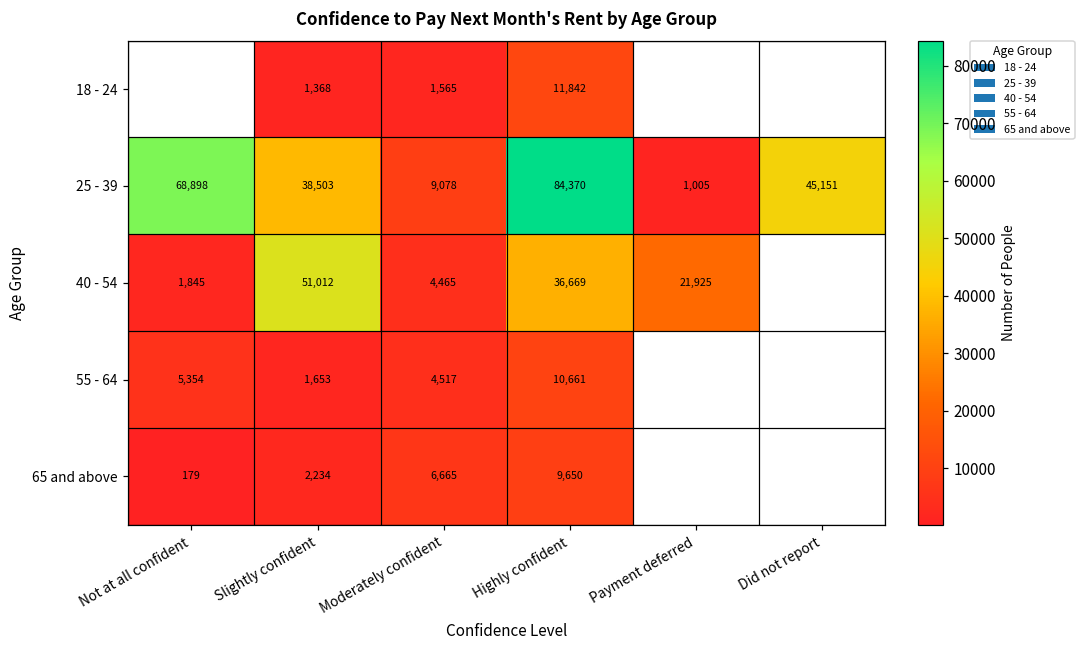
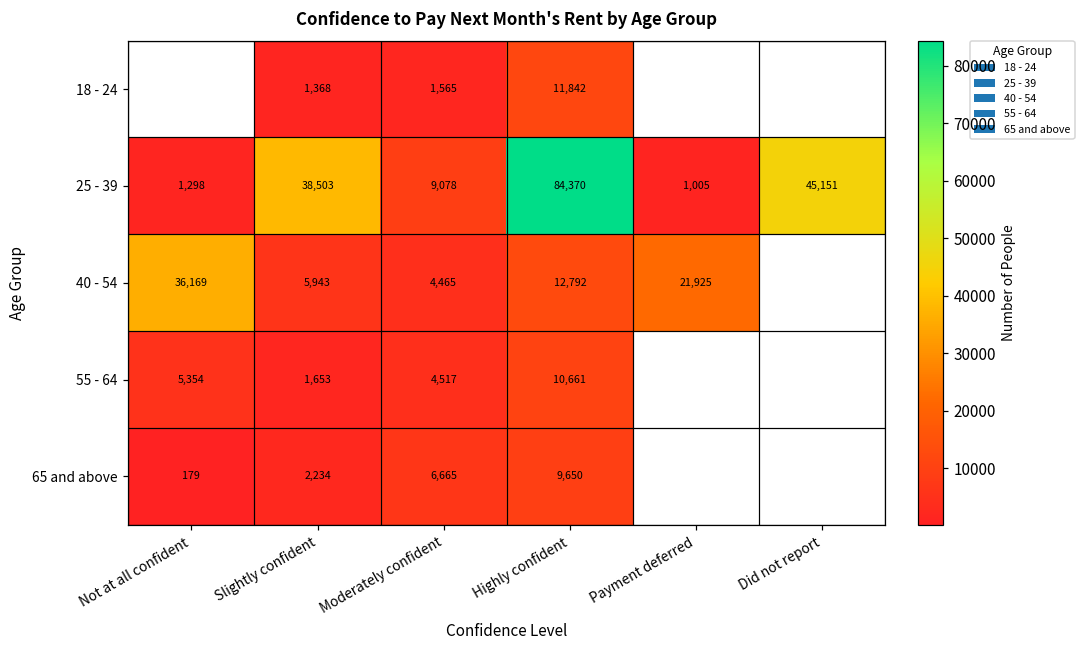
  {
    "18 - 24": {
      "Slightly confident": "1,368",
      "Moderately confident": "1,565",
      "Highly confident": "11,842"
    },
    "25 - 39": {
-     "Not at all confident": "68,898",
+     "Not at all confident": "1,298",
      "Slightly confident": "38,503",
      "Moderately confident": "9,078",
      "Highly confident": "84,370",
      "Payment deferred": "1,005",
      "Did not report": "45,151"
    },
    "40 - 54": {
-     "Not at all confident": "1,845",
-     "Slightly confident": "51,012",
+     "Not at all confident": "36,169",
+     "Slightly confident": "5,943",
      "Moderately confident": "4,465",
-     "Highly confident": "36,669",
+     "Highly confident": "12,792",
      "Payment deferred": "21,925"
    },
    "55 - 64": {
      "Not at all confident": "5,354",
      "Slightly confident": "1,653",
      "Moderately confident": "4,517",
      "Highly confident": "10,661"
    },
    "65 and above": {
      "Not at all confident": "179",
      "Slightly confident": "2,234",
      "Moderately confident": "6,665",
      "Highly confident": "9,650"
    }
  }
